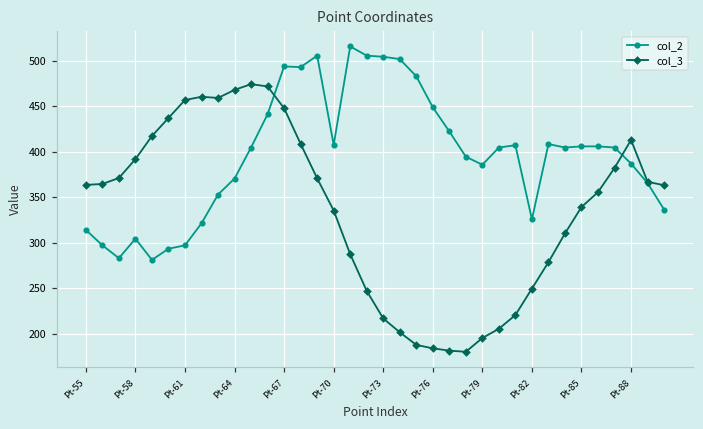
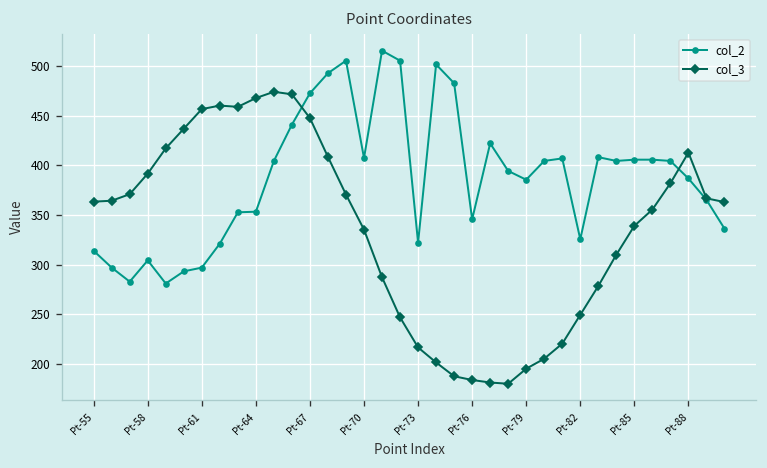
  {
    "col_2": {
      "Pt-55": 310,
      "Pt-58": 300,
      "Pt-61": 300,
-     "Pt-64": 370,
-     "Pt-67": 490,
+     "Pt-64": 350,
+     "Pt-67": 470,
      "Pt-70": 410,
-     "Pt-73": 500,
-     "Pt-76": 450,
+     "Pt-73": 320,
+     "Pt-76": 350,
      "Pt-79": 390,
      "Pt-82": 330,
      "Pt-85": 410,
      "Pt-88": 390
    },
    "col_3": {
      "Pt-55": 360,
      "Pt-58": 390,
      "Pt-61": 460,
      "Pt-64": 470,
      "Pt-67": 450,
      "Pt-70": 340,
      "Pt-73": 220,
      "Pt-76": 180,
      "Pt-79": 200,
      "Pt-82": 250,
      "Pt-85": 340,
      "Pt-88": 410
    }
  }
